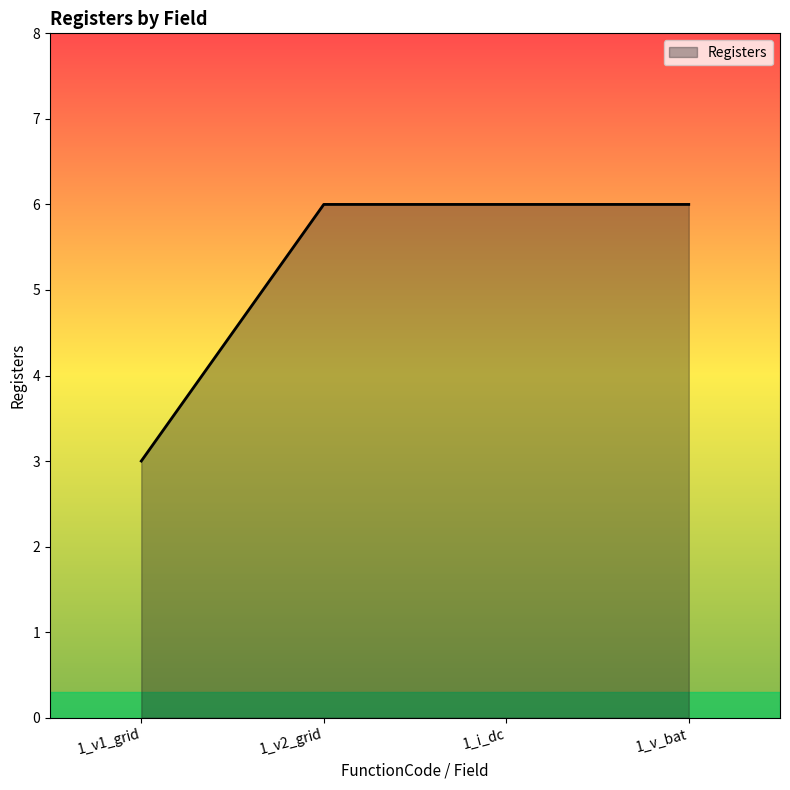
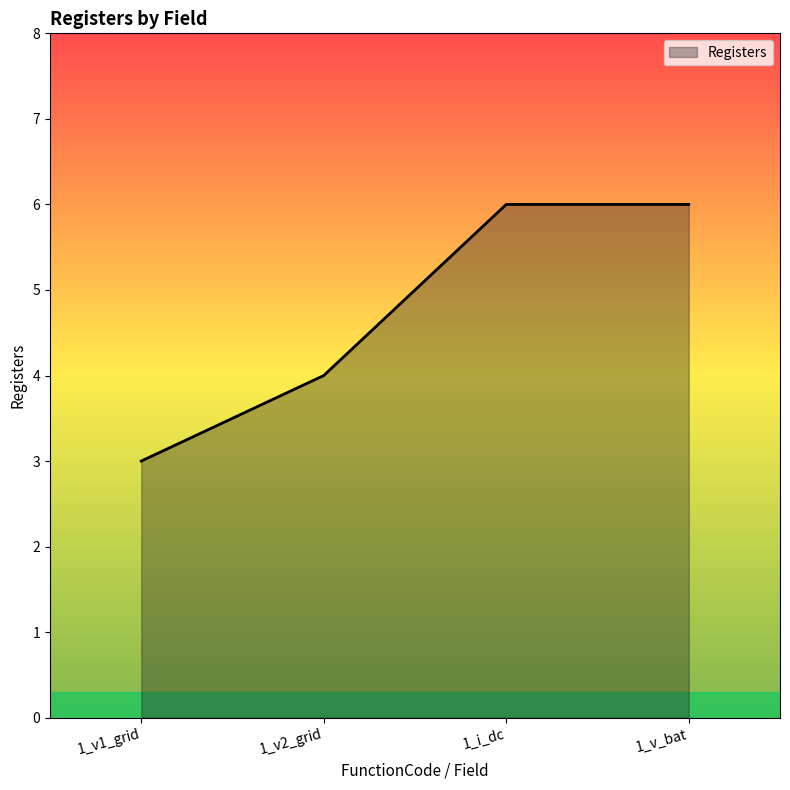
  {
    "1_v1_grid": 3,
-   "1_v2_grid": 6,
+   "1_v2_grid": 4,
    "1_i_dc": 6,
    "1_v_bat": 6
  }
